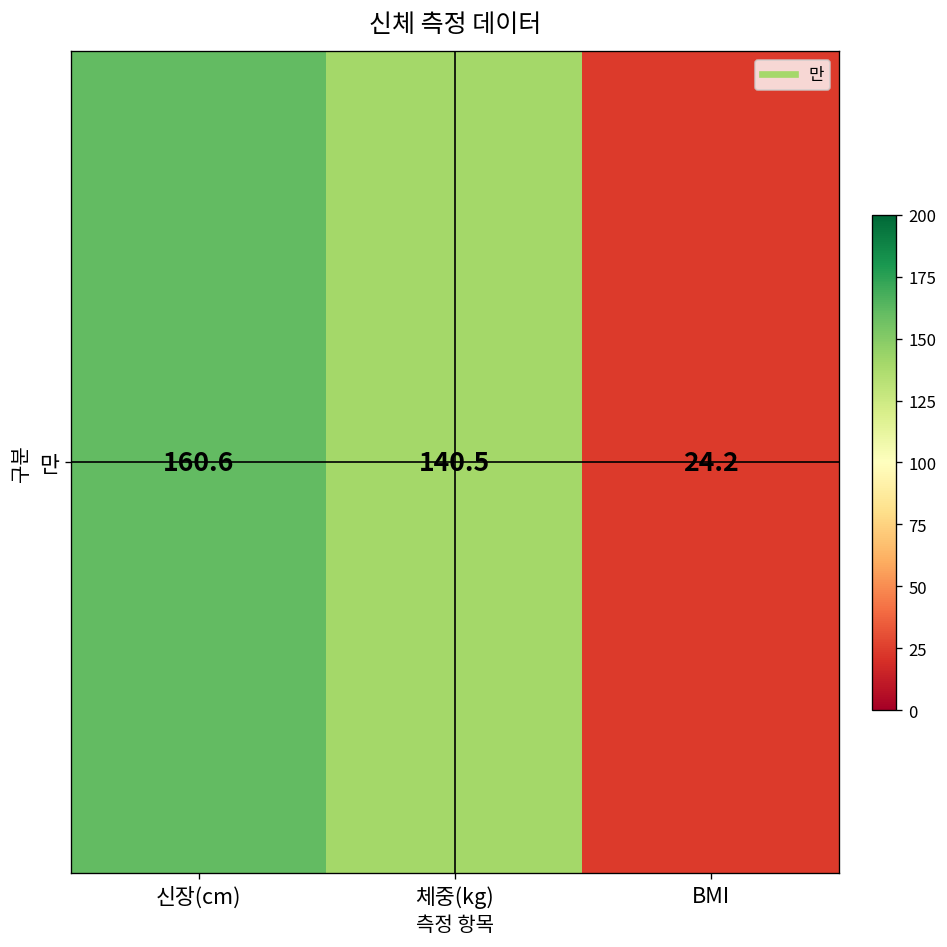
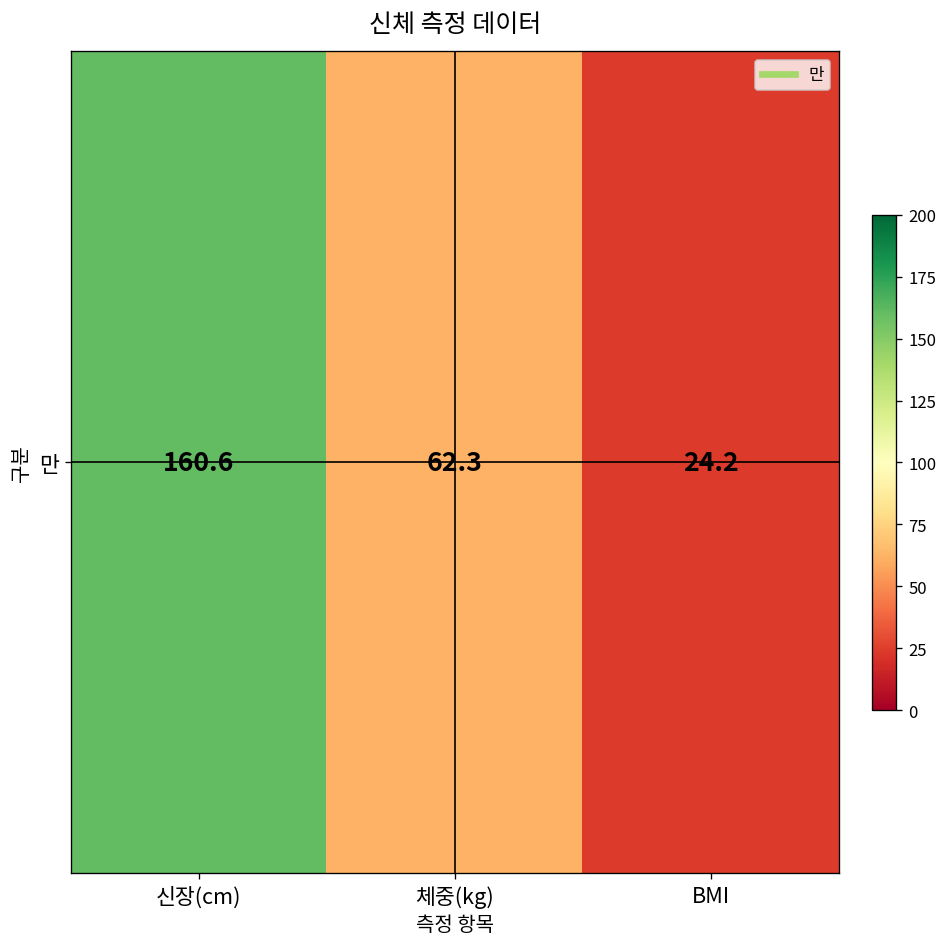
  {
    "만": {
      "신장(cm)": 160.6,
-     "체중(kg)": 140.5,
+     "체중(kg)": 62.3,
      "BMI": 24.2
    }
  }
